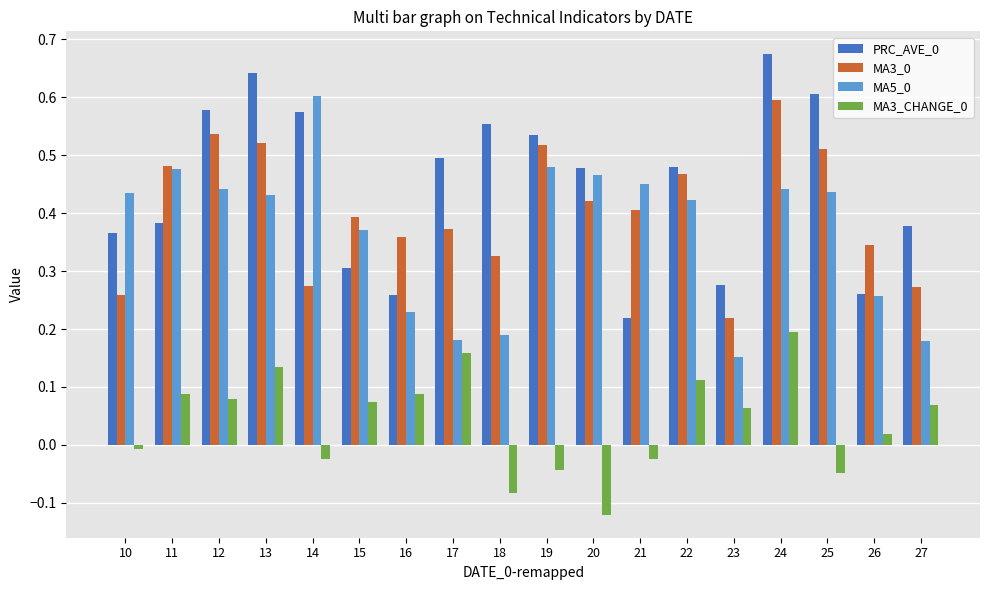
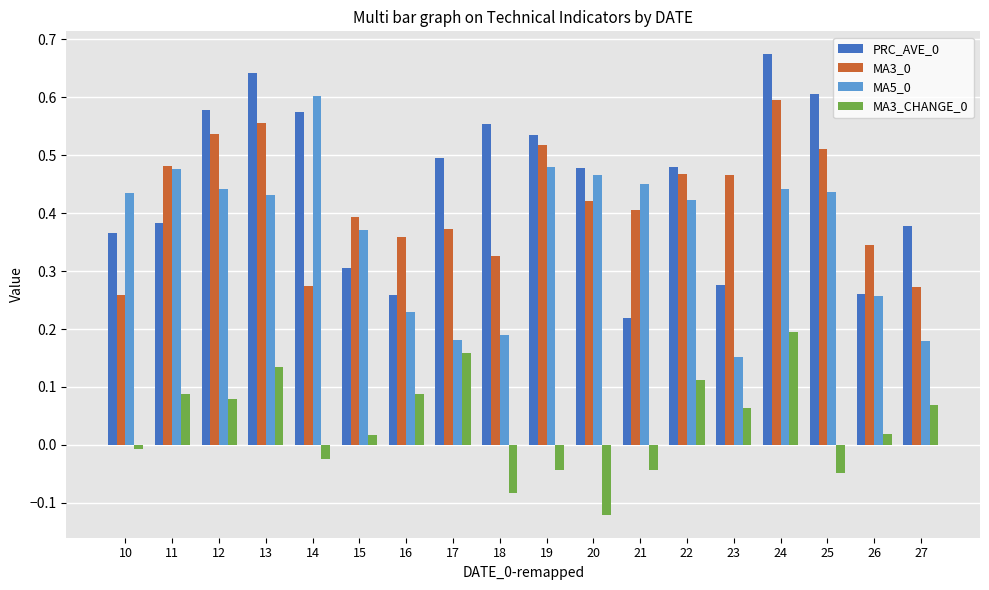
  {
    "MA3_0": {
      "10": 0.26,
      "11": 0.48,
      "12": 0.54,
-     "13": 0.52,
+     "13": 0.56,
      "14": 0.27,
      "15": 0.39,
      "16": 0.36,
      "17": 0.37,
      "18": 0.33,
      "19": 0.52,
      "20": 0.42,
      "21": 0.41,
      "22": 0.47,
-     "23": 0.22,
+     "23": 0.47,
      "24": 0.60,
      "25": 0.51,
      "26": 0.34,
      "27": 0.27
    },
    "MA3_CHANGE_0": {
      "10": -0.01,
      "11": 0.09,
      "12": 0.08,
      "13": 0.13,
      "14": -0.02,
-     "15": 0.07,
+     "15": 0.02,
      "16": 0.09,
      "17": 0.16,
      "18": -0.08,
      "19": -0.04,
      "20": -0.12,
-     "21": -0.02,
+     "21": -0.04,
      "22": 0.11,
      "23": 0.06,
      "24": 0.20,
      "25": -0.05,
      "26": 0.02,
      "27": 0.07
    }
  }
